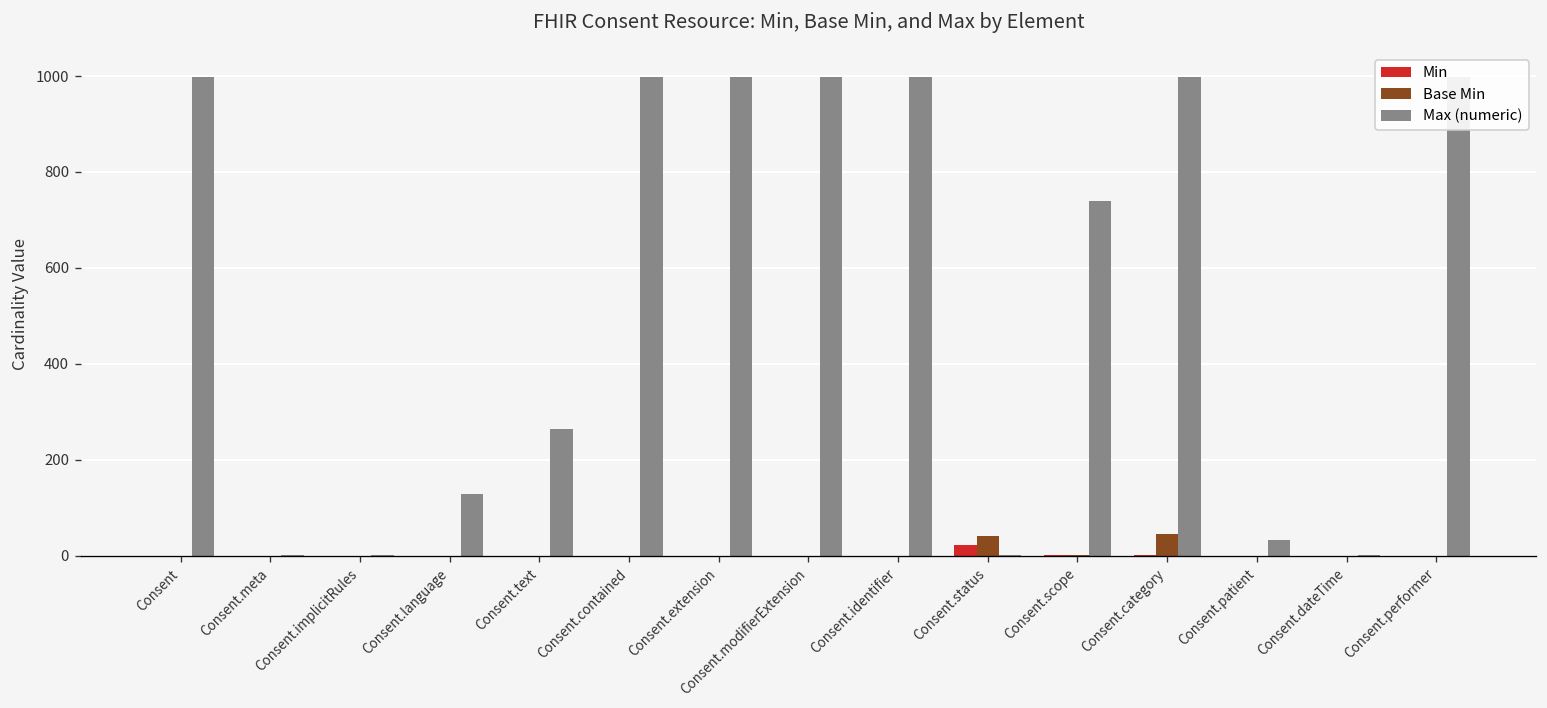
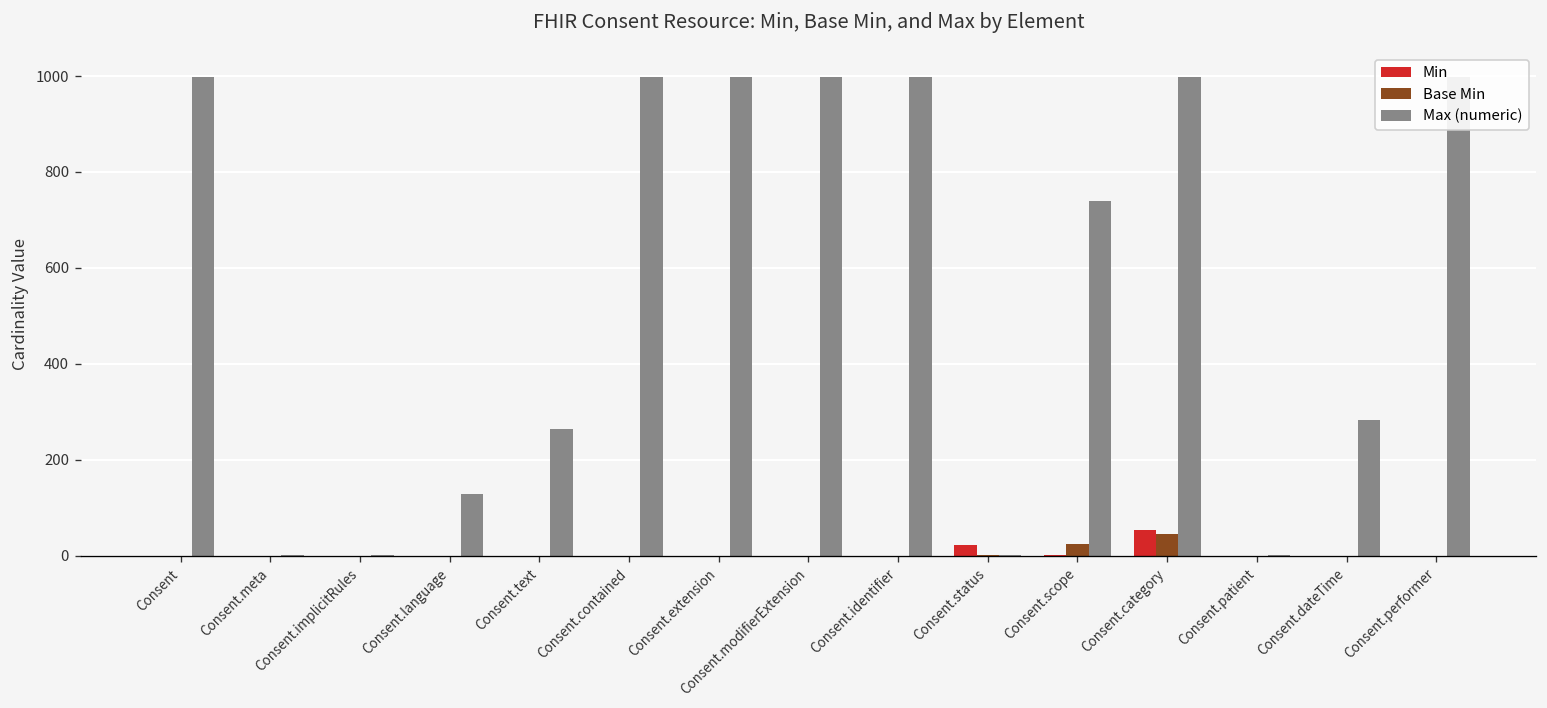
  {
    "Min": {
      "Consent": 0,
      "Consent.meta": 0,
      "Consent.implicitRules": 0,
      "Consent.language": 0,
      "Consent.text": 0,
      "Consent.contained": 0,
      "Consent.extension": 0,
      "Consent.modifierExtension": 0,
      "Consent.identifier": 0,
      "Consent.status": 20,
-     "Consent.category": 0,
+     "Consent.category": 50,
      "Consent.patient": 0,
      "Consent.dateTime": 0,
      "Consent.performer": 0
    },
    "Base Min": {
      "Consent": 0,
      "Consent.meta": 0,
      "Consent.implicitRules": 0,
      "Consent.language": 0,
      "Consent.text": 0,
      "Consent.contained": 0,
      "Consent.extension": 0,
      "Consent.modifierExtension": 0,
      "Consent.identifier": 0,
-     "Consent.status": 40,
-     "Consent.scope": 0,
+     "Consent.status": 0,
+     "Consent.scope": 30,
      "Consent.category": 50,
      "Consent.patient": 0,
      "Consent.dateTime": 0,
      "Consent.performer": 0
    },
    "Max (numeric)": {
      "Consent": 1000,
      "Consent.language": 130,
      "Consent.text": 270,
      "Consent.contained": 1000,
      "Consent.extension": 1000,
      "Consent.modifierExtension": 1000,
      "Consent.identifier": 1000,
      "Consent.scope": 740,
      "Consent.category": 1000,
-     "Consent.patient": 30,
-     "Consent.dateTime": 0
+     "Consent.patient": 0,
+     "Consent.dateTime": 280
    }
  }
